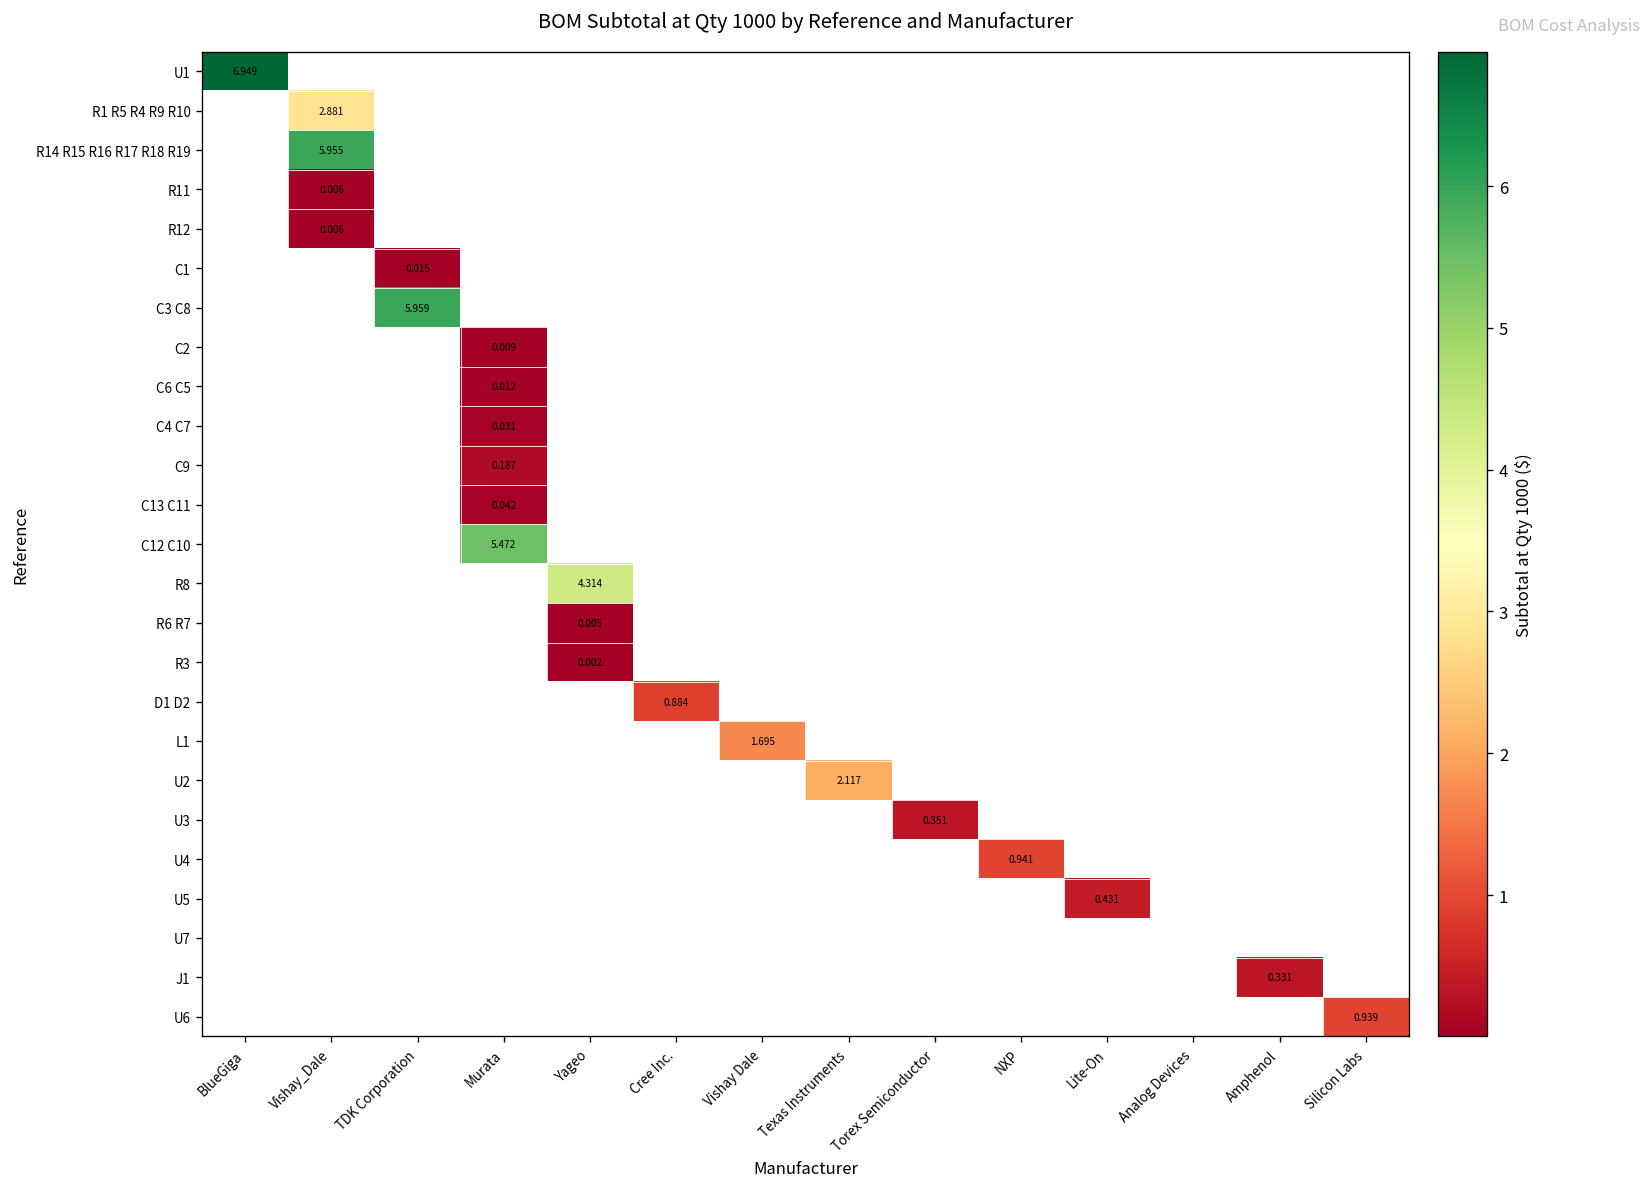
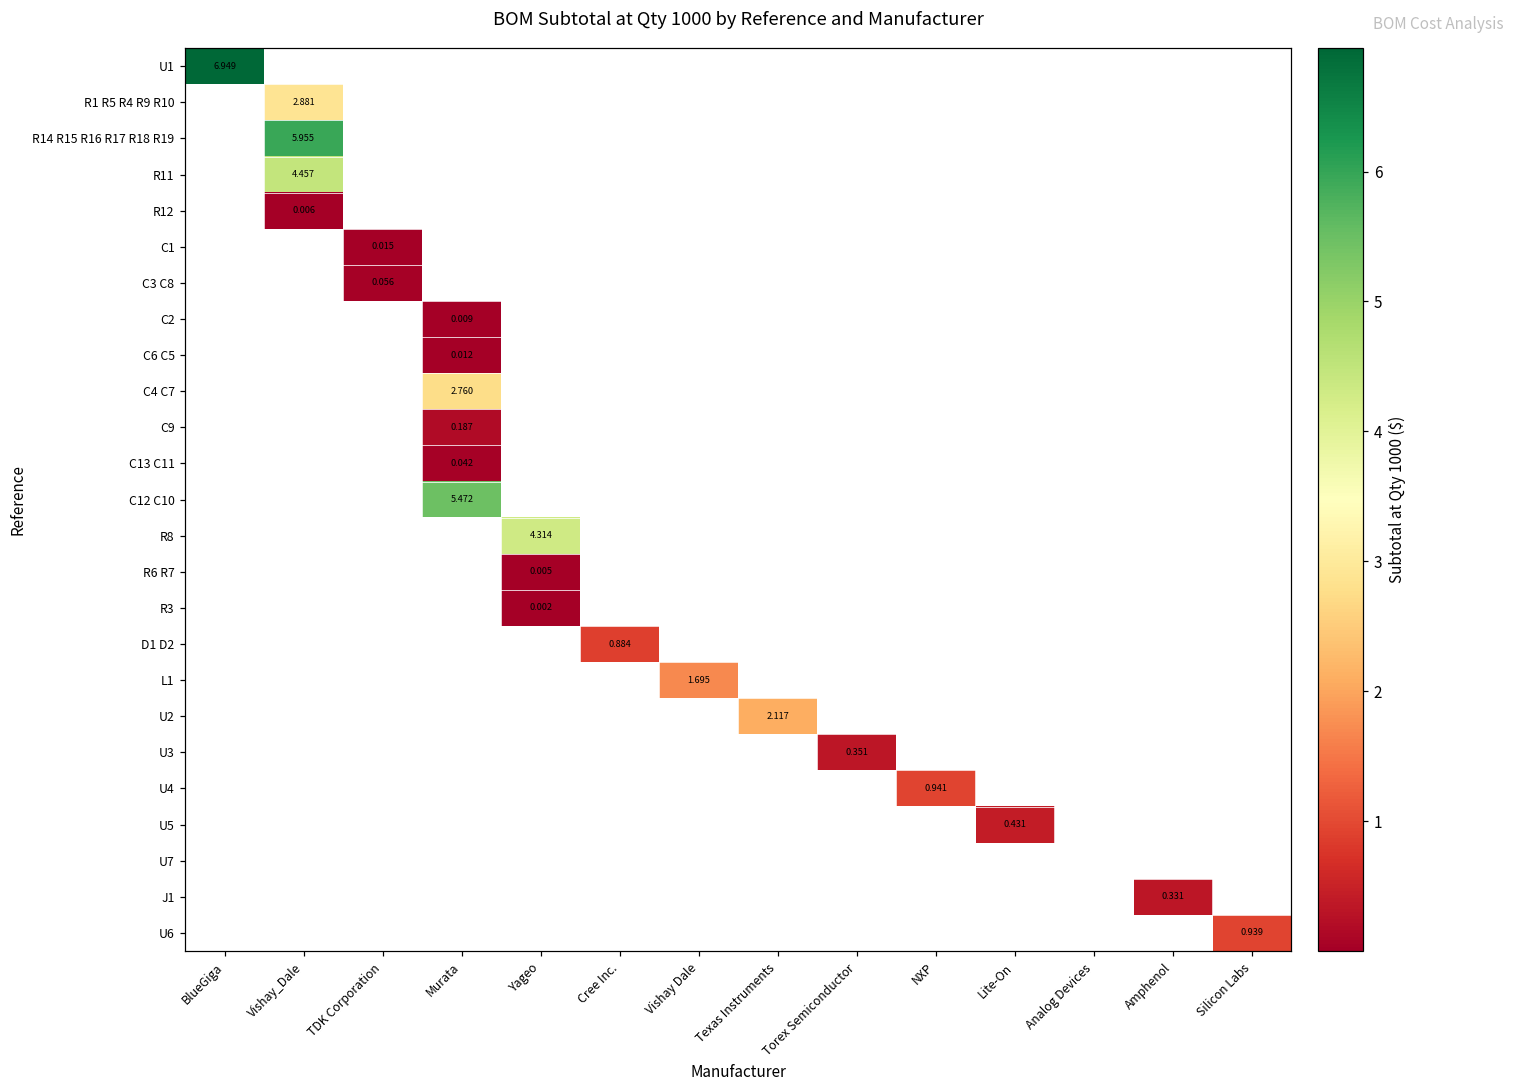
  {
    "U1": {
      "BlueGiga": 6.949
    },
    "R1 R5 R4 R9 R10": {
      "Vishay_Dale": 2.881
    },
    "R14 R15 R16 R17 R18 R19": {
      "Vishay_Dale": 5.955
    },
    "R11": {
-     "Vishay_Dale": 0.006
+     "Vishay_Dale": 4.457
    },
    "R12": {
      "Vishay_Dale": 0.006
    },
    "C1": {
      "TDK Corporation": 0.015
    },
    "C3 C8": {
-     "TDK Corporation": 5.959
+     "TDK Corporation": 0.056
    },
    "C2": {
      "Murata": 0.009
    },
    "C6 C5": {
      "Murata": 0.012
    },
    "C4 C7": {
-     "Murata": 0.031
+     "Murata": 2.760
    },
    "C9": {
      "Murata": 0.187
    },
    "C13 C11": {
      "Murata": 0.042
    },
    "C12 C10": {
      "Murata": 5.472
    },
    "R8": {
      "Yageo": 4.314
    },
    "R6 R7": {
      "Yageo": 0.005
    },
    "R3": {
      "Yageo": 0.002
    },
    "D1 D2": {
      "Cree Inc.": 0.884
    },
    "L1": {
      "Vishay Dale": 1.695
    },
    "U2": {
      "Texas Instruments": 2.117
    },
    "U3": {
      "Torex Semiconductor": 0.351
    },
    "U4": {
      "NXP": 0.941
    },
    "U5": {
      "Lite-On": 0.431
    },
    "J1": {
      "Amphenol": 0.331
    },
    "U6": {
      "Silicon Labs": 0.939
    }
  }
